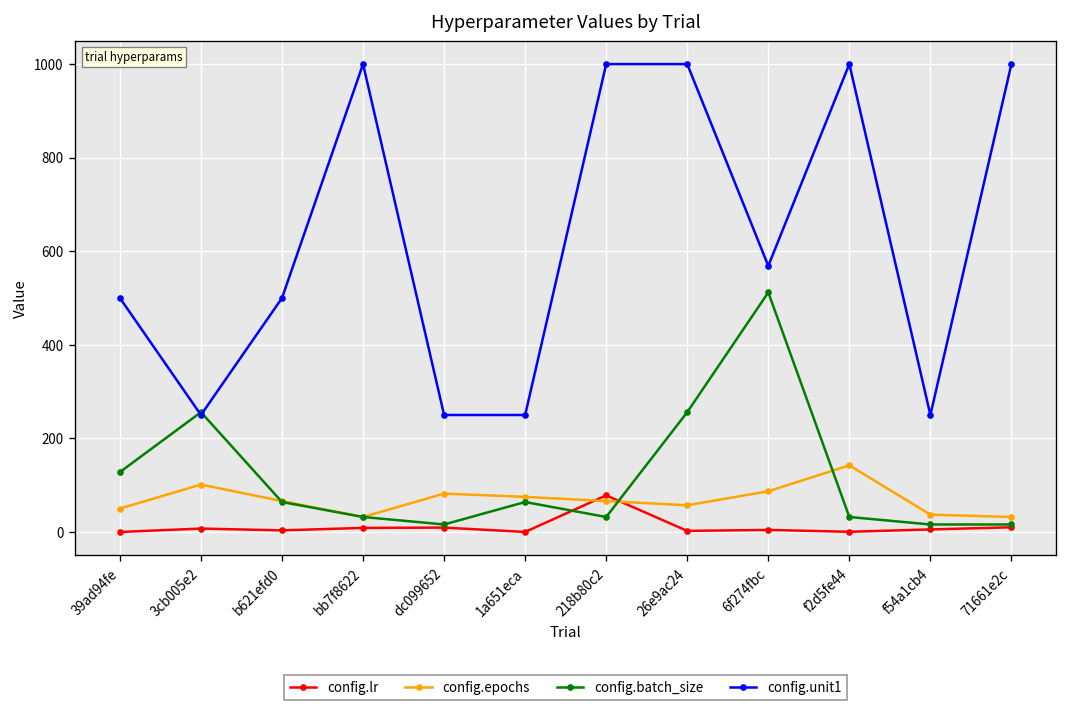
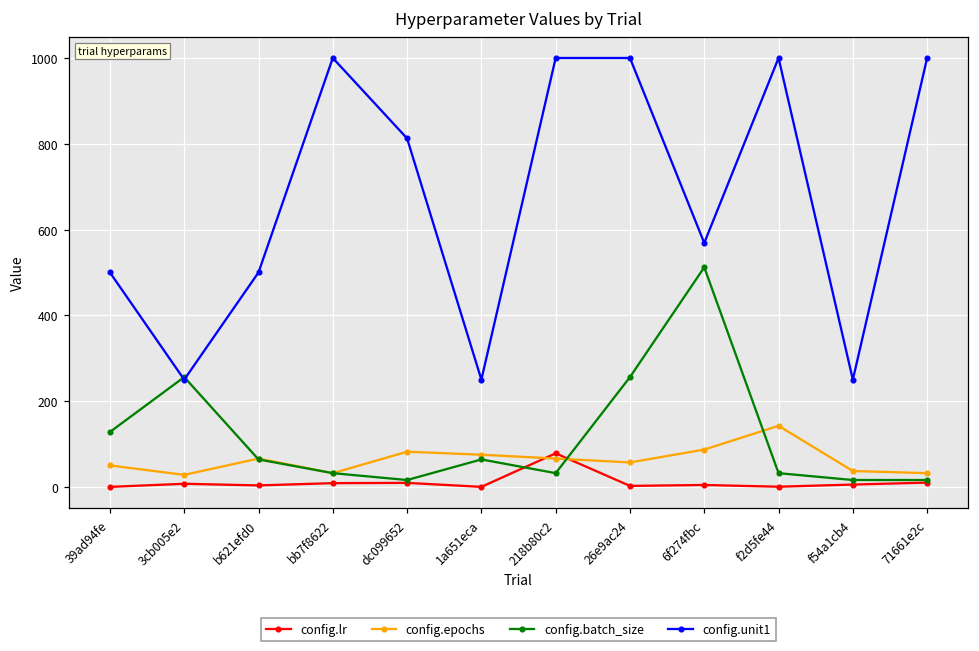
  {
    "config.lr": {
      "39ad94fe": 0,
      "3cb005e2": 10,
      "b621efd0": 0,
      "bb7f8622": 10,
      "dc099652": 10,
      "1a651eca": 0,
      "218b80c2": 80,
      "26e9ac24": 0,
      "6f274fbc": 0,
      "f2d5fe44": 0,
      "f54a1cb4": 10
    },
    "config.epochs": {
      "39ad94fe": 50,
-     "3cb005e2": 100,
+     "3cb005e2": 30,
      "dc099652": 80,
      "1a651eca": 80,
      "218b80c2": 70,
      "26e9ac24": 60,
      "6f274fbc": 90,
      "f2d5fe44": 140,
      "f54a1cb4": 40,
      "71661e2c": 30
    },
    "config.batch_size": {
      "39ad94fe": 130,
      "dc099652": 20,
      "1a651eca": 60,
      "218b80c2": 30,
      "26e9ac24": 260,
      "6f274fbc": 510,
      "f2d5fe44": 30,
      "f54a1cb4": 20
    },
    "config.unit1": {
      "39ad94fe": 500,
      "b621efd0": 500,
      "bb7f8622": 1000,
-     "dc099652": 250,
+     "dc099652": 810,
      "1a651eca": 250,
      "218b80c2": 1000,
      "26e9ac24": 1000,
      "6f274fbc": 570,
      "f2d5fe44": 1000,
      "f54a1cb4": 250,
      "71661e2c": 1000
    }
  }
